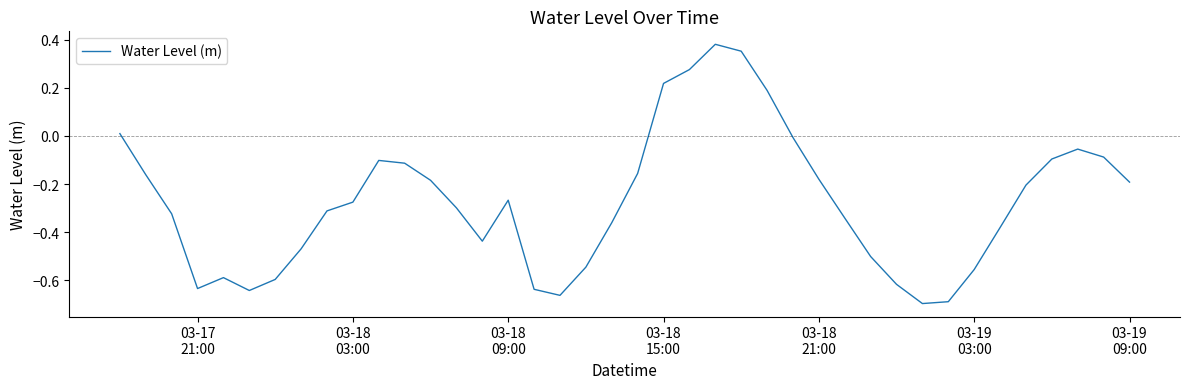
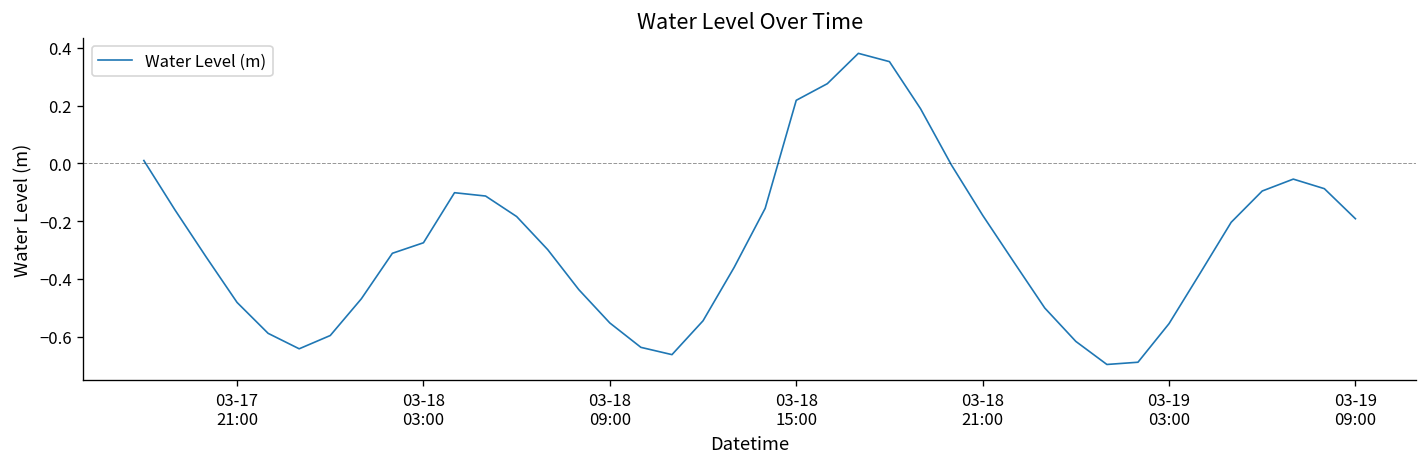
  {
-   "03-17 21:00": -0.63,
+   "03-17 21:00": -0.48,
    "03-18 03:00": -0.27,
-   "03-18 09:00": -0.27,
+   "03-18 09:00": -0.55,
    "03-18 15:00": 0.22,
    "03-18 21:00": -0.18,
    "03-19 03:00": -0.56,
    "03-19 09:00": -0.19
  }
